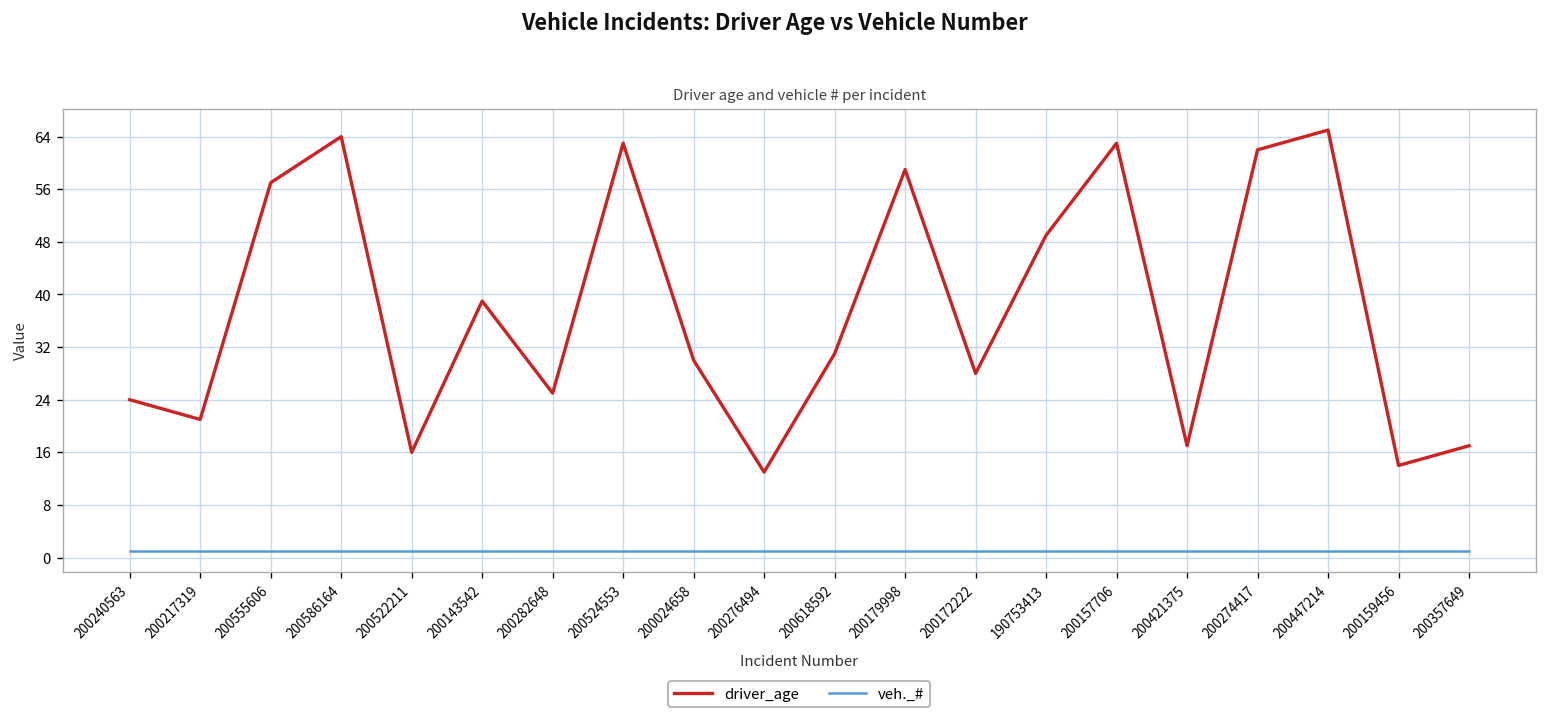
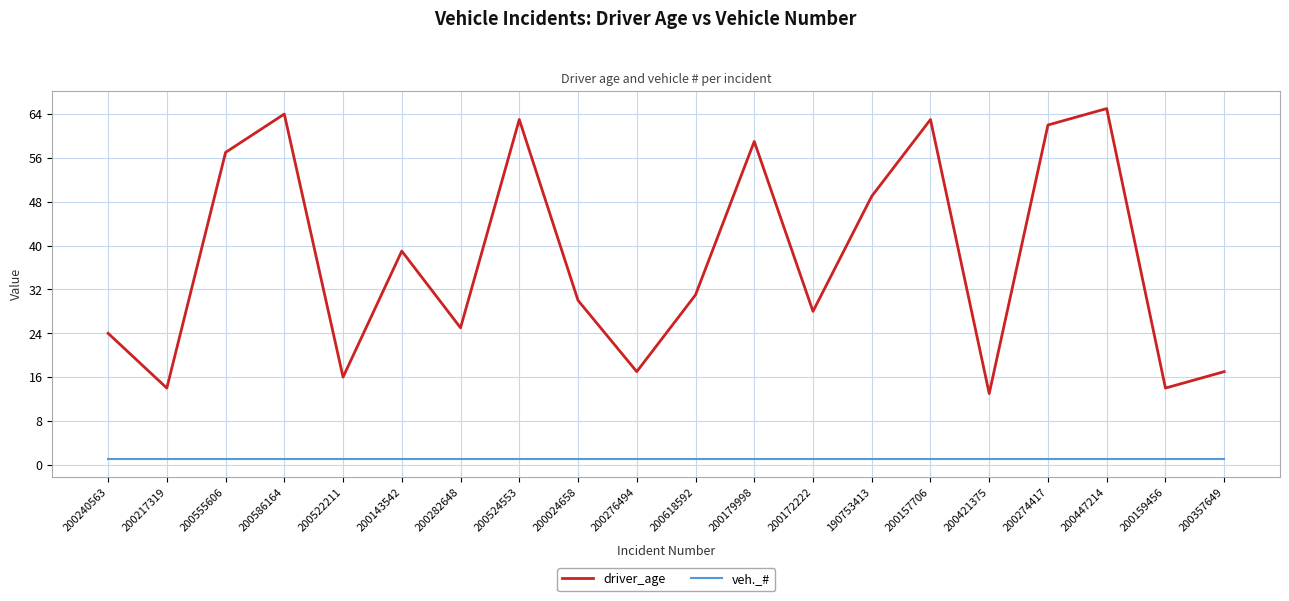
  {
    "driver_age": {
      "200240563": 24,
-     "200217319": 21,
+     "200217319": 14,
      "200555606": 57,
      "200586164": 64,
      "200522211": 16,
      "200143542": 39,
      "200282648": 25,
      "200524553": 63,
      "200024658": 30,
-     "200276494": 13,
+     "200276494": 17,
      "200618592": 31,
      "200179998": 59,
      "200172222": 28,
      "190753413": 49,
      "200157706": 63,
-     "200421375": 17,
+     "200421375": 13,
      "200274417": 62,
      "200447214": 65,
      "200159456": 14,
      "200357649": 17
    },
    "veh._#": {
      "200240563": 1,
      "200217319": 1,
      "200555606": 1,
      "200586164": 1,
      "200522211": 1,
      "200143542": 1,
      "200282648": 1,
      "200524553": 1,
      "200024658": 1,
      "200276494": 1,
      "200618592": 1,
      "200179998": 1,
      "200172222": 1,
      "190753413": 1,
      "200157706": 1,
      "200421375": 1,
      "200274417": 1,
      "200447214": 1,
      "200159456": 1,
      "200357649": 1
    }
  }
